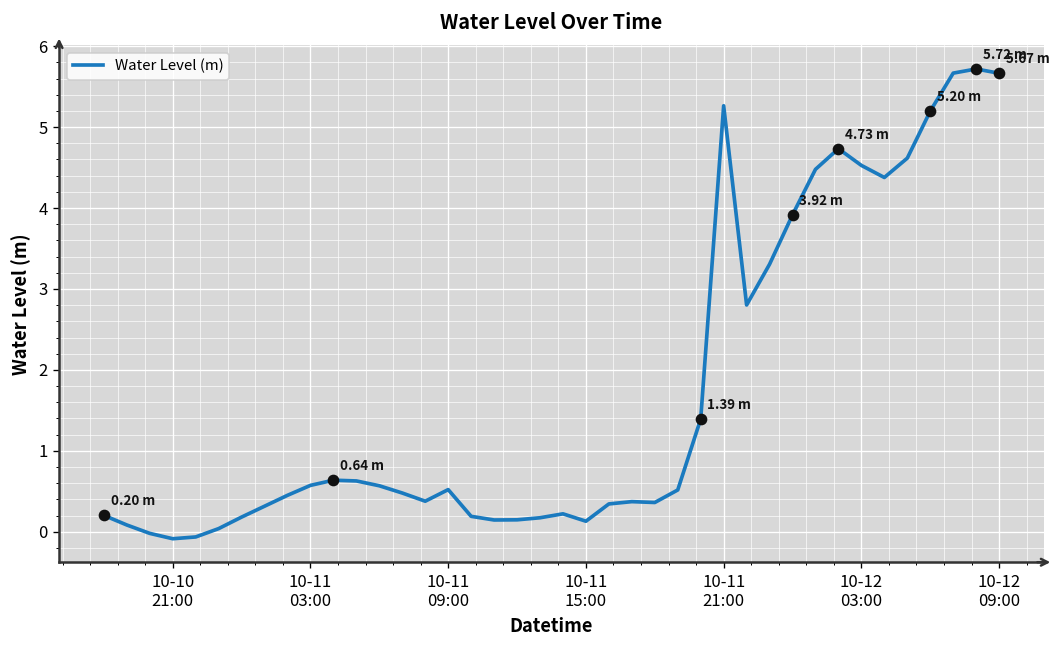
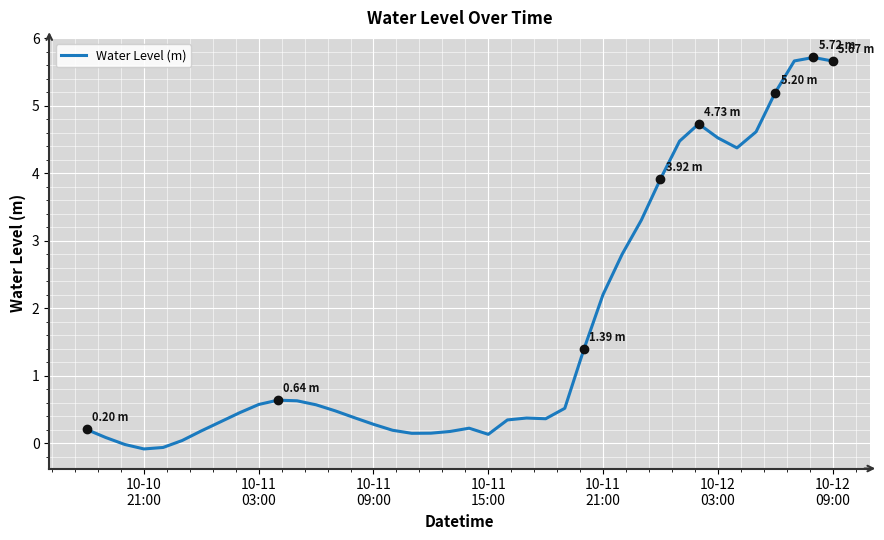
  {
    "Water Level (m)": {
      "10-10 21:00": -0.1,
      "10-11 03:00": 0.6,
-     "10-11 09:00": 0.5,
+     "10-11 09:00": 0.3,
      "10-11 15:00": 0.1,
-     "10-11 21:00": 5.3,
+     "10-11 21:00": 2.2,
      "10-12 03:00": 4.5
    }
  }
